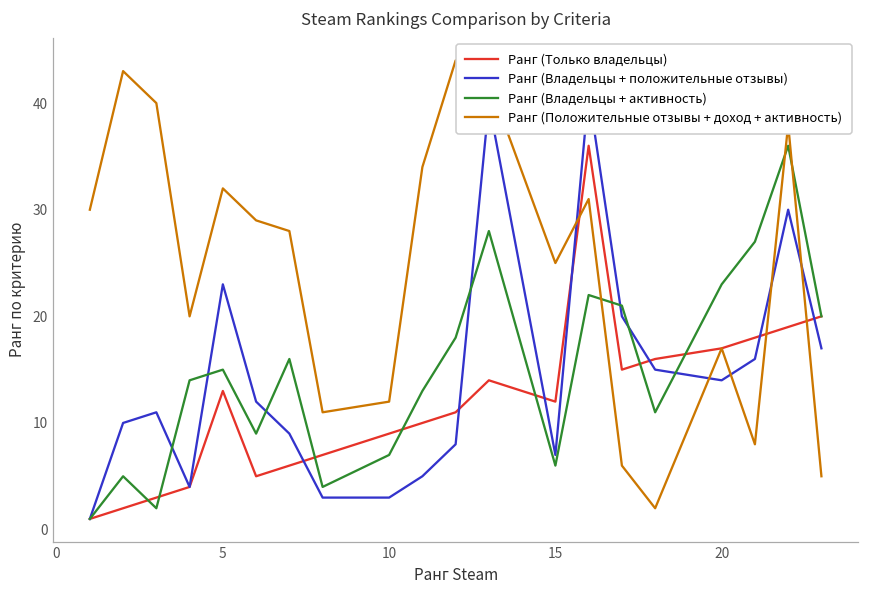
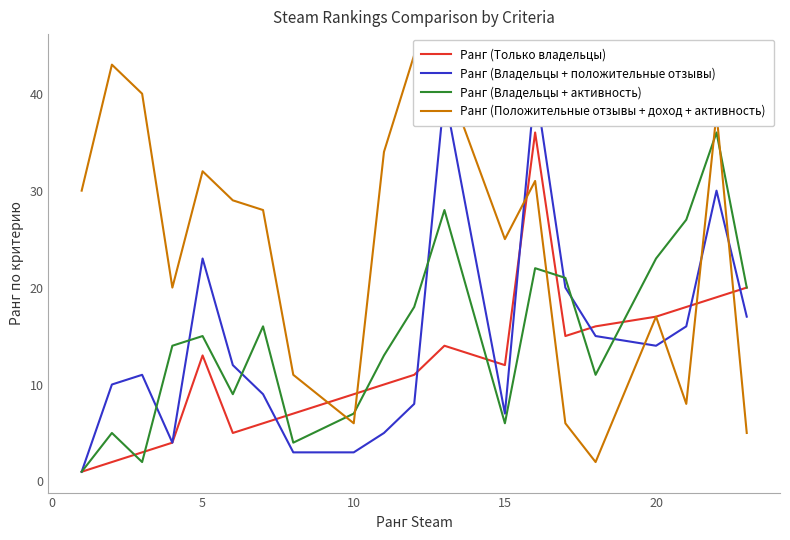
  {
    "Ранг (Только владельцы)": {
      "5": 13,
      "10": 9,
      "15": 12
    },
    "Ранг (Владельцы + положительные отзывы)": {
      "5": 23,
      "10": 3,
      "15": 7,
      "20": 14
    },
    "Ранг (Владельцы + активность)": {
      "5": 15,
      "10": 7,
      "15": 6,
      "20": 23
    },
    "Ранг (Положительные отзывы + доход + активность)": {
      "5": 32,
-     "10": 12,
+     "10": 6,
      "15": 25
    }
  }
